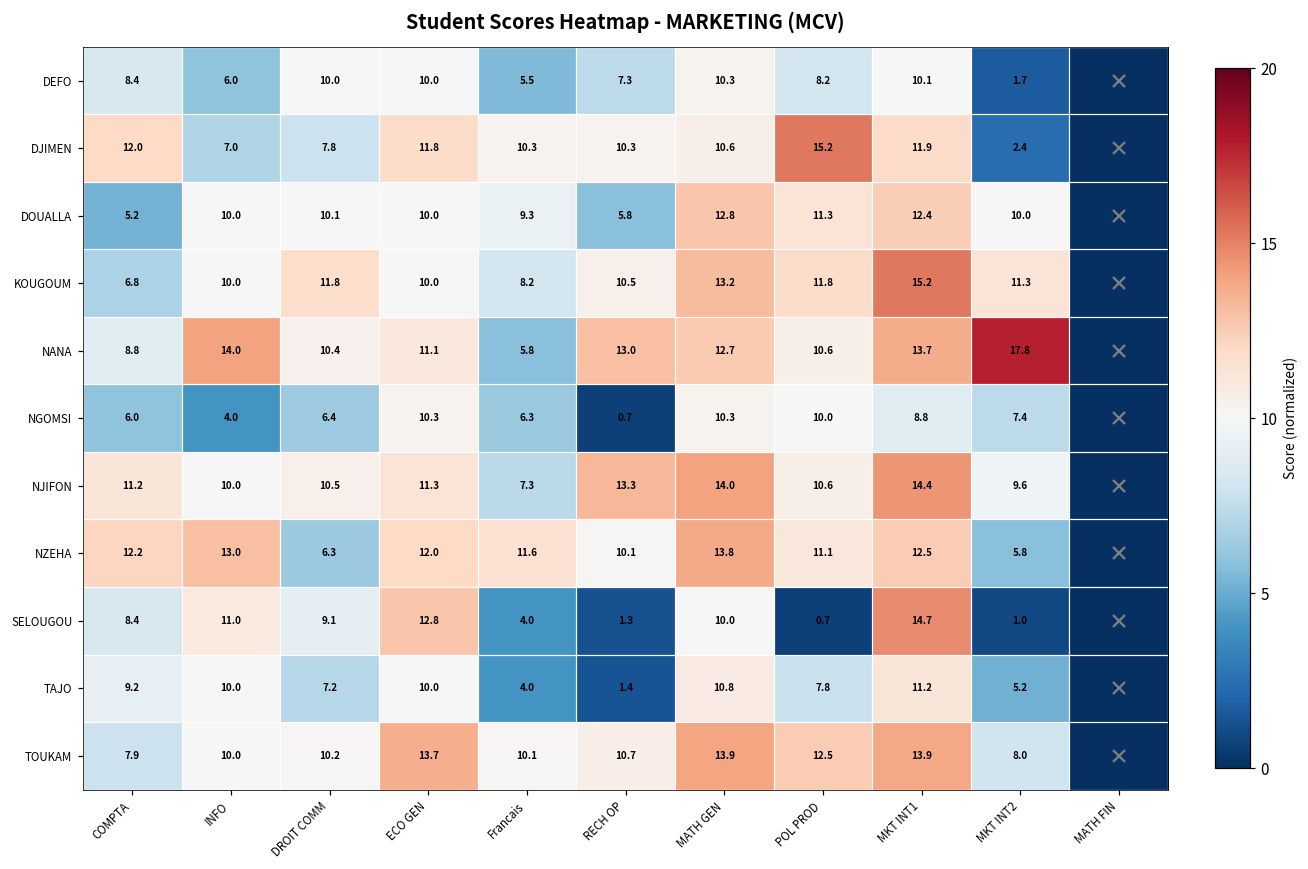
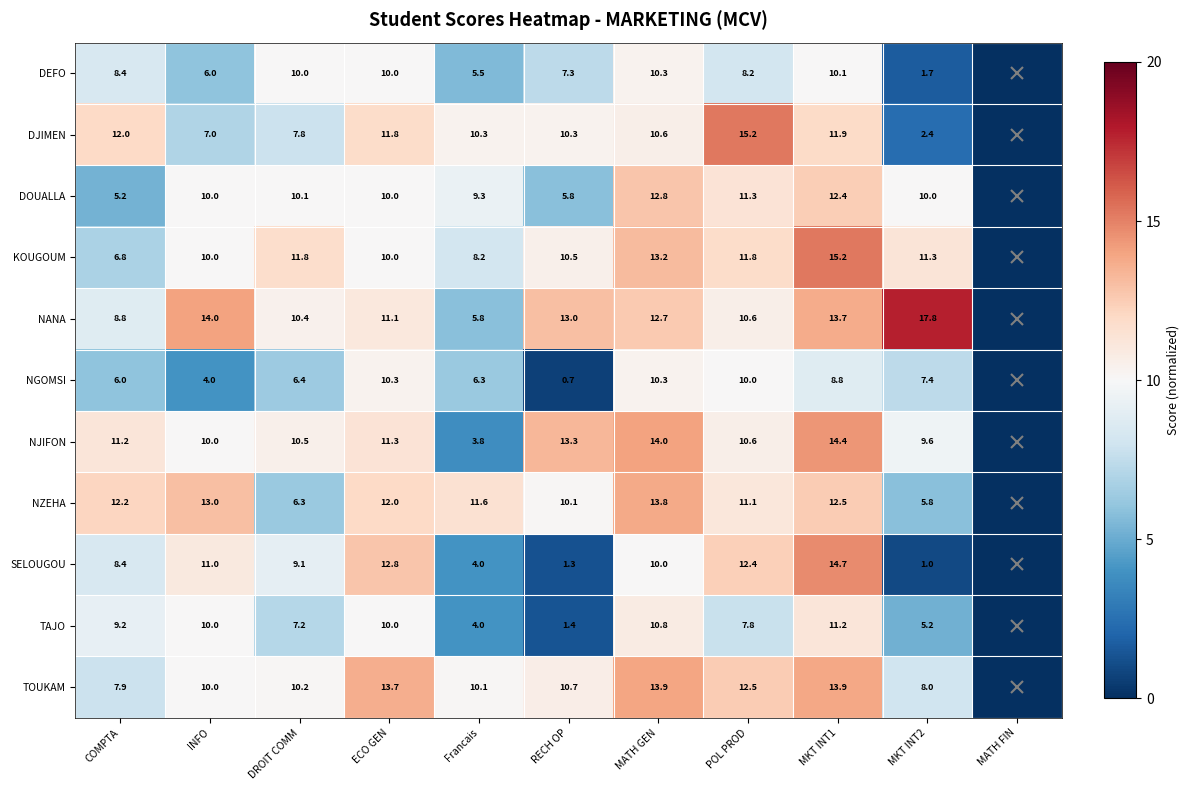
  {
    "DEFO": {
      "COMPTA": 8.4,
      "INFO": 6.0,
      "DROIT COMM": 10.0,
      "ECO GEN": 10.0,
      "Francais": 5.5,
      "RECH OP": 7.3,
      "MATH GEN": 10.3,
      "POL PROD": 8.2,
      "MKT INT1": 10.1,
      "MKT INT2": 1.7
    },
    "DJIMEN": {
      "COMPTA": 12.0,
      "INFO": 7.0,
      "DROIT COMM": 7.8,
      "ECO GEN": 11.8,
      "Francais": 10.3,
      "RECH OP": 10.3,
      "MATH GEN": 10.6,
      "POL PROD": 15.2,
      "MKT INT1": 11.9,
      "MKT INT2": 2.4
    },
    "DOUALLA": {
      "COMPTA": 5.2,
      "INFO": 10.0,
      "DROIT COMM": 10.1,
      "ECO GEN": 10.0,
      "Francais": 9.3,
      "RECH OP": 5.8,
      "MATH GEN": 12.8,
      "POL PROD": 11.3,
      "MKT INT1": 12.4,
      "MKT INT2": 10.0
    },
    "KOUGOUM": {
      "COMPTA": 6.8,
      "INFO": 10.0,
      "DROIT COMM": 11.8,
      "ECO GEN": 10.0,
      "Francais": 8.2,
      "RECH OP": 10.5,
      "MATH GEN": 13.2,
      "POL PROD": 11.8,
      "MKT INT1": 15.2,
      "MKT INT2": 11.3
    },
    "NANA": {
      "COMPTA": 8.8,
      "INFO": 14.0,
      "DROIT COMM": 10.4,
      "ECO GEN": 11.1,
      "Francais": 5.8,
      "RECH OP": 13.0,
      "MATH GEN": 12.7,
      "POL PROD": 10.6,
      "MKT INT1": 13.7,
      "MKT INT2": 17.8
    },
    "NGOMSI": {
      "COMPTA": 6.0,
      "INFO": 4.0,
      "DROIT COMM": 6.4,
      "ECO GEN": 10.3,
      "Francais": 6.3,
      "RECH OP": 0.7,
      "MATH GEN": 10.3,
      "POL PROD": 10.0,
      "MKT INT1": 8.8,
      "MKT INT2": 7.4
    },
    "NJIFON": {
      "COMPTA": 11.2,
      "INFO": 10.0,
      "DROIT COMM": 10.5,
      "ECO GEN": 11.3,
-     "Francais": 7.3,
+     "Francais": 3.8,
      "RECH OP": 13.3,
      "MATH GEN": 14.0,
      "POL PROD": 10.6,
      "MKT INT1": 14.4,
      "MKT INT2": 9.6
    },
    "NZEHA": {
      "COMPTA": 12.2,
      "INFO": 13.0,
      "DROIT COMM": 6.3,
      "ECO GEN": 12.0,
      "Francais": 11.6,
      "RECH OP": 10.1,
      "MATH GEN": 13.8,
      "POL PROD": 11.1,
      "MKT INT1": 12.5,
      "MKT INT2": 5.8
    },
    "SELOUGOU": {
      "COMPTA": 8.4,
      "INFO": 11.0,
      "DROIT COMM": 9.1,
      "ECO GEN": 12.8,
      "Francais": 4.0,
      "RECH OP": 1.3,
      "MATH GEN": 10.0,
-     "POL PROD": 0.7,
+     "POL PROD": 12.4,
      "MKT INT1": 14.7,
      "MKT INT2": 1.0
    },
    "TAJO": {
      "COMPTA": 9.2,
      "INFO": 10.0,
      "DROIT COMM": 7.2,
      "ECO GEN": 10.0,
      "Francais": 4.0,
      "RECH OP": 1.4,
      "MATH GEN": 10.8,
      "POL PROD": 7.8,
      "MKT INT1": 11.2,
      "MKT INT2": 5.2
    },
    "TOUKAM": {
      "COMPTA": 7.9,
      "INFO": 10.0,
      "DROIT COMM": 10.2,
      "ECO GEN": 13.7,
      "Francais": 10.1,
      "RECH OP": 10.7,
      "MATH GEN": 13.9,
      "POL PROD": 12.5,
      "MKT INT1": 13.9,
      "MKT INT2": 8.0
    }
  }
